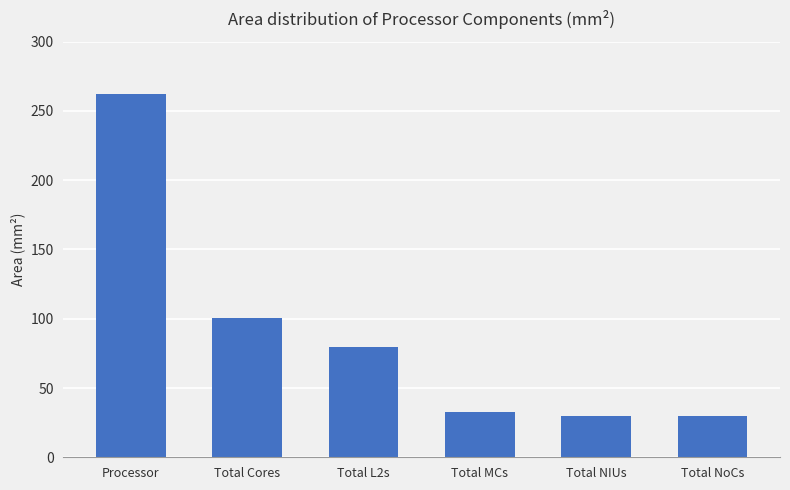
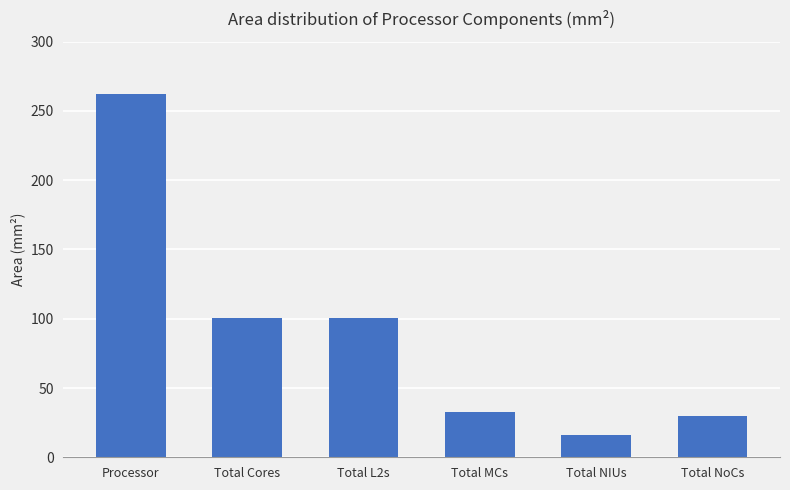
  {
    "Processor": 263,
    "Total Cores": 101,
-   "Total L2s": 79,
+   "Total L2s": 101,
    "Total MCs": 32,
-   "Total NIUs": 30,
+   "Total NIUs": 16,
    "Total NoCs": 30
  }
